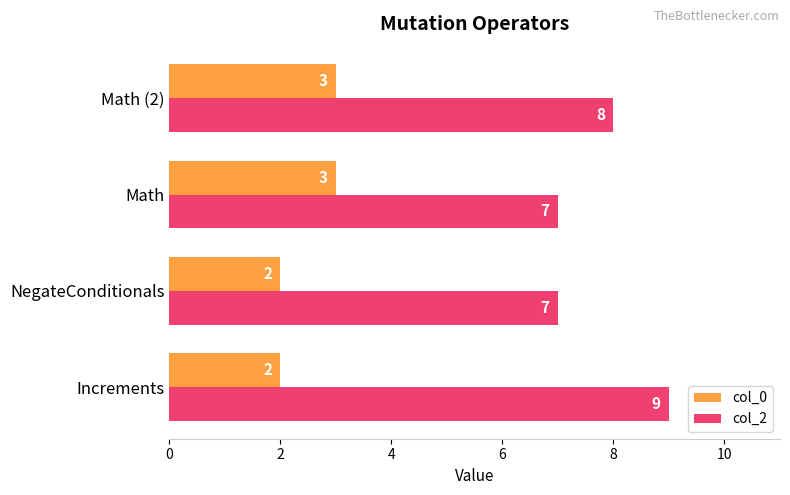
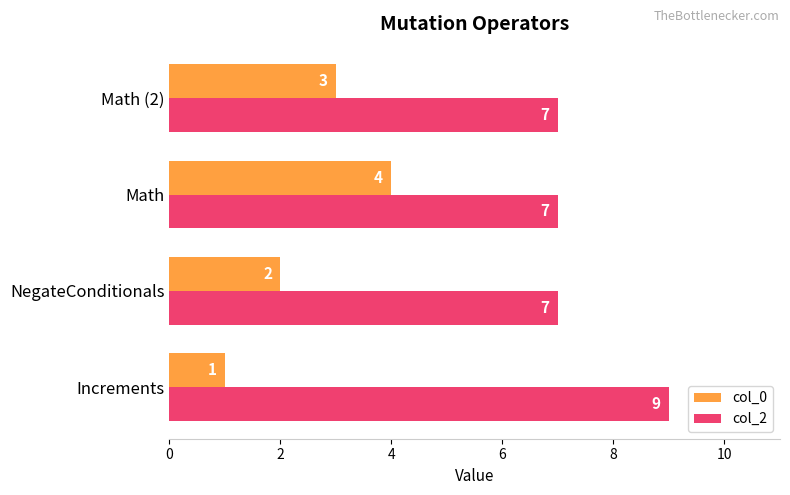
  {
    "col_0": {
      "Math (2)": 3,
-     "Math": 3,
+     "Math": 4,
      "NegateConditionals": 2,
-     "Increments": 2
+     "Increments": 1
    },
    "col_2": {
-     "Math (2)": 8,
+     "Math (2)": 7,
      "Math": 7,
      "NegateConditionals": 7,
      "Increments": 9
    }
  }
